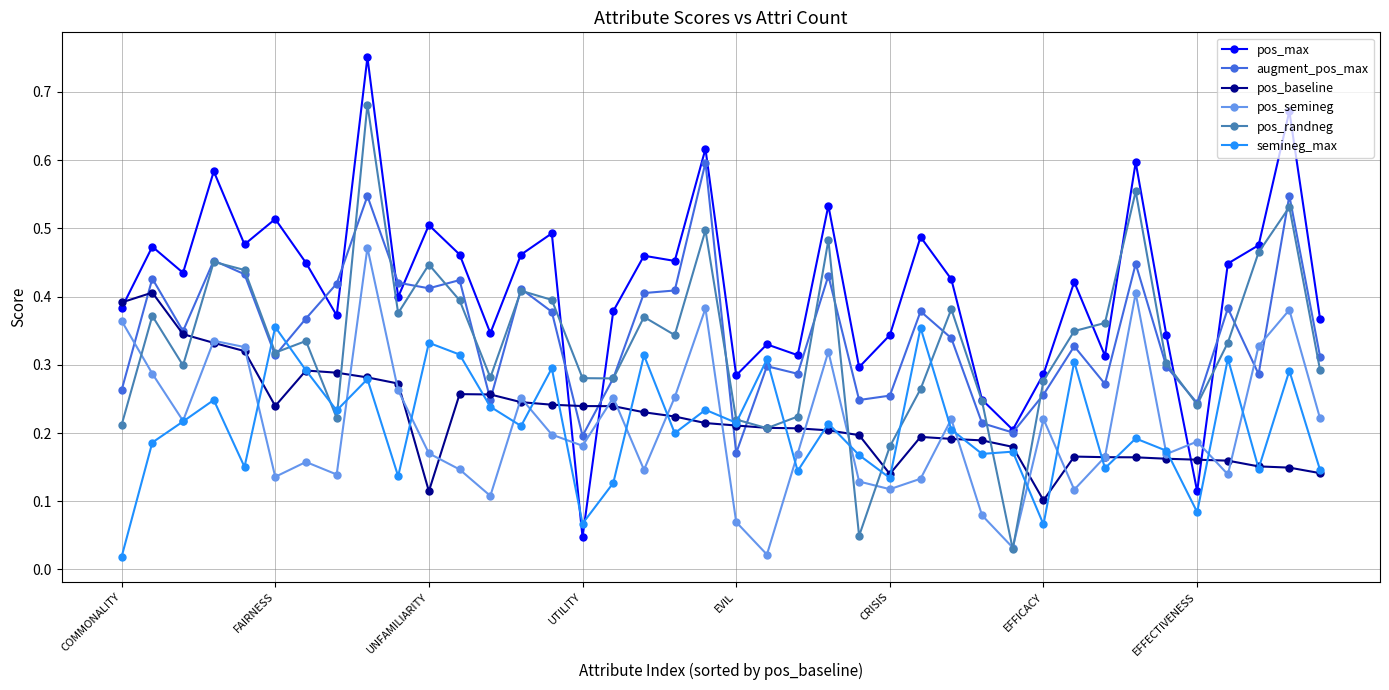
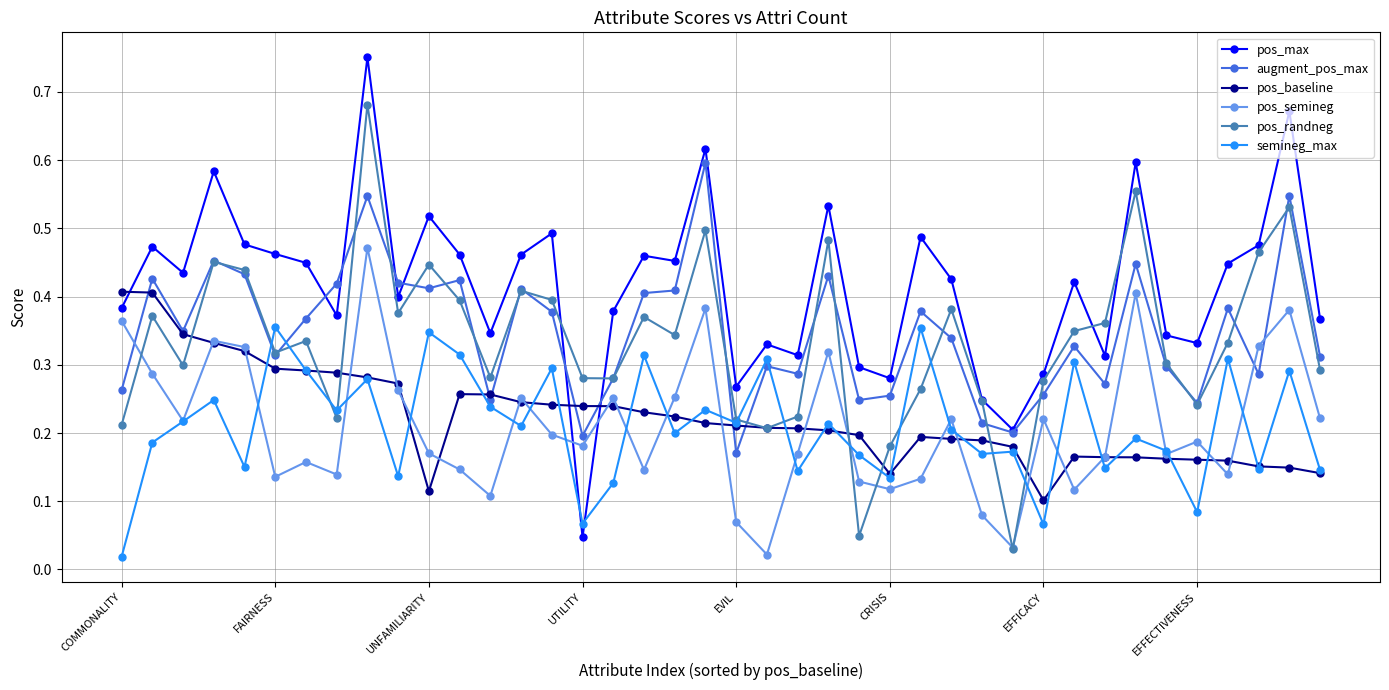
  {
    "pos_max": {
      "COMMONALITY": 0.38,
-     "FAIRNESS": 0.51,
-     "UNFAMILIARITY": 0.50,
+     "FAIRNESS": 0.46,
+     "UNFAMILIARITY": 0.52,
      "UTILITY": 0.05,
-     "EVIL": 0.28,
-     "CRISIS": 0.34,
+     "EVIL": 0.27,
+     "CRISIS": 0.28,
      "EFFICACY": 0.29,
-     "EFFECTIVENESS": 0.11
+     "EFFECTIVENESS": 0.33
    },
    "pos_baseline": {
-     "COMMONALITY": 0.39,
-     "FAIRNESS": 0.24,
+     "COMMONALITY": 0.41,
+     "FAIRNESS": 0.29,
      "UNFAMILIARITY": 0.11,
      "UTILITY": 0.24,
      "EVIL": 0.21,
      "CRISIS": 0.14,
      "EFFICACY": 0.10,
      "EFFECTIVENESS": 0.16
    },
    "semineg_max": {
      "COMMONALITY": 0.02,
      "FAIRNESS": 0.36,
-     "UNFAMILIARITY": 0.33,
+     "UNFAMILIARITY": 0.35,
      "UTILITY": 0.07,
      "EVIL": 0.22,
      "CRISIS": 0.13,
      "EFFICACY": 0.07,
      "EFFECTIVENESS": 0.08
    }
  }
